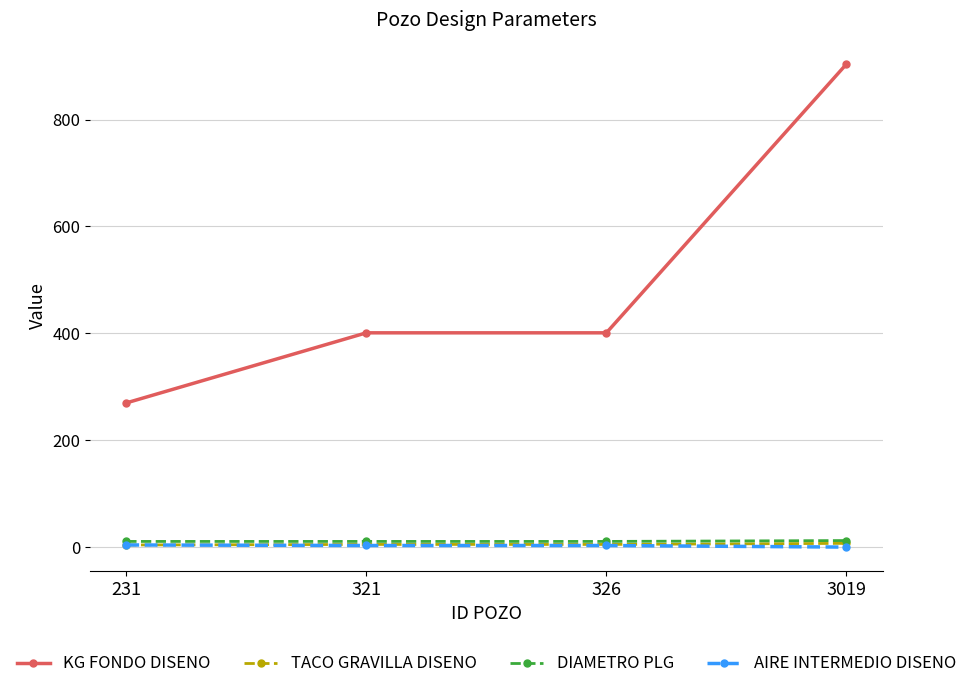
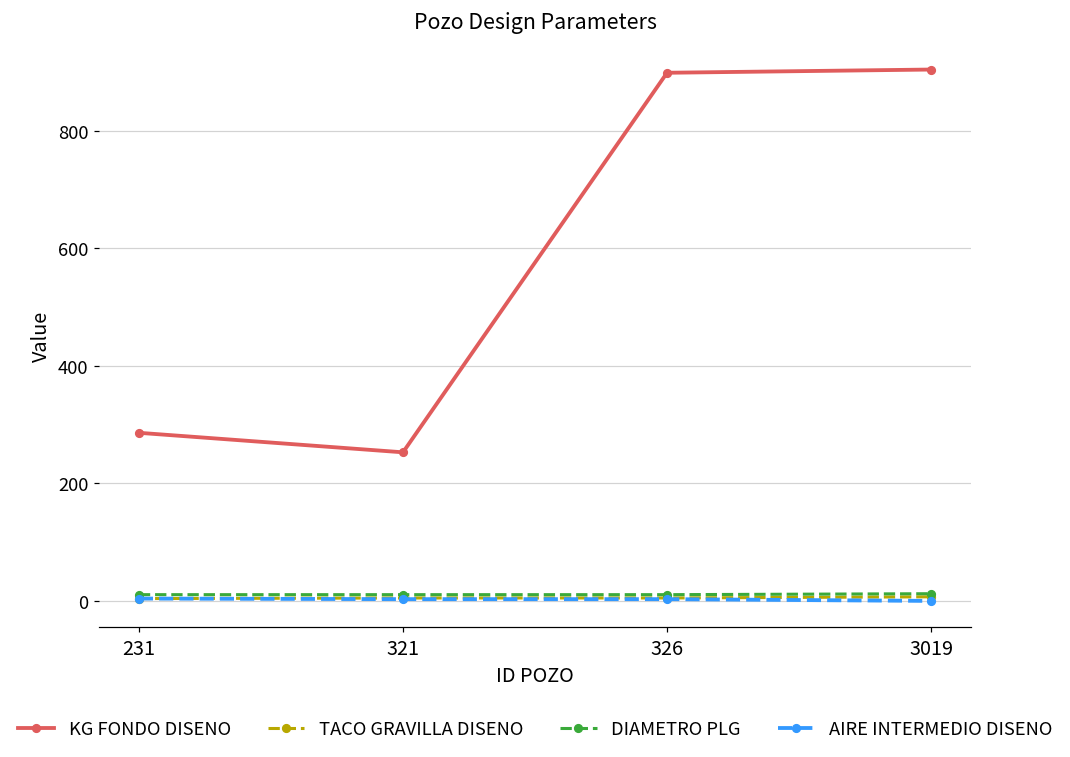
  {
    "KG FONDO DISENO": {
-     "231": 270,
-     "321": 400,
-     "326": 400,
+     "231": 290,
+     "321": 250,
+     "326": 900,
      "3019": 900
    },
    "TACO GRAVILLA DISENO": {
      "3019": 10
    },
    "DIAMETRO PLG": {
      "231": 10,
      "321": 10,
      "326": 10,
      "3019": 10
    },
    "AIRE INTERMEDIO DISENO": {
      "3019": 0
    }
  }
